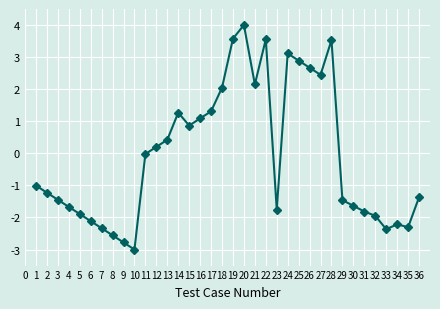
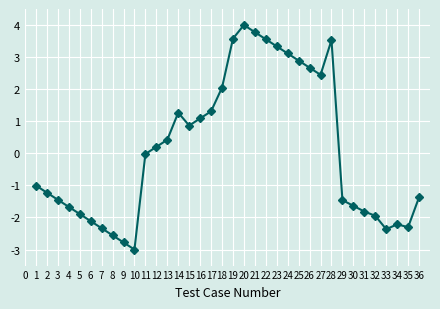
  {
    "1": -1.0,
    "2": -1.2,
    "3": -1.4,
    "4": -1.7,
    "5": -1.9,
    "6": -2.1,
    "7": -2.3,
    "8": -2.6,
    "9": -2.8,
    "10": -3.0,
    "11": 0.0,
    "12": 0.2,
    "13": 0.4,
    "14": 1.3,
    "15": 0.9,
    "16": 1.1,
    "17": 1.3,
    "18": 2.0,
    "19": 3.6,
    "20": 4.0,
-   "21": 2.1,
+   "21": 3.8,
    "22": 3.6,
-   "23": -1.8,
+   "23": 3.3,
    "24": 3.1,
    "25": 2.9,
    "26": 2.7,
    "27": 2.4,
    "28": 3.5,
    "29": -1.5,
    "30": -1.6,
    "31": -1.8,
    "32": -1.9,
    "33": -2.4,
    "34": -2.2,
    "35": -2.3,
    "36": -1.4
  }
